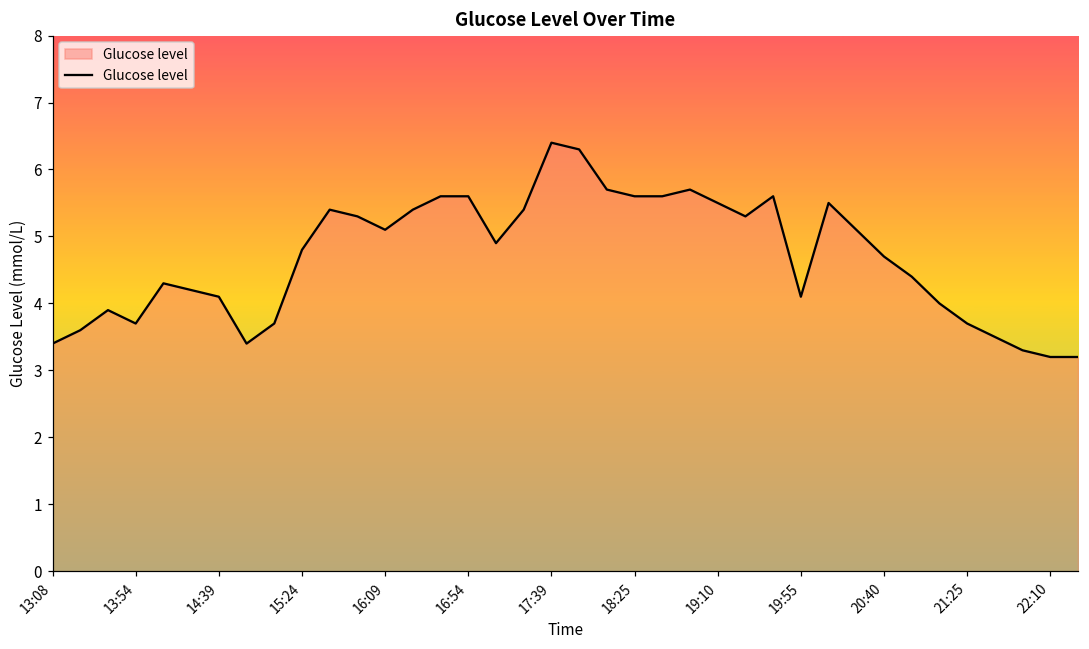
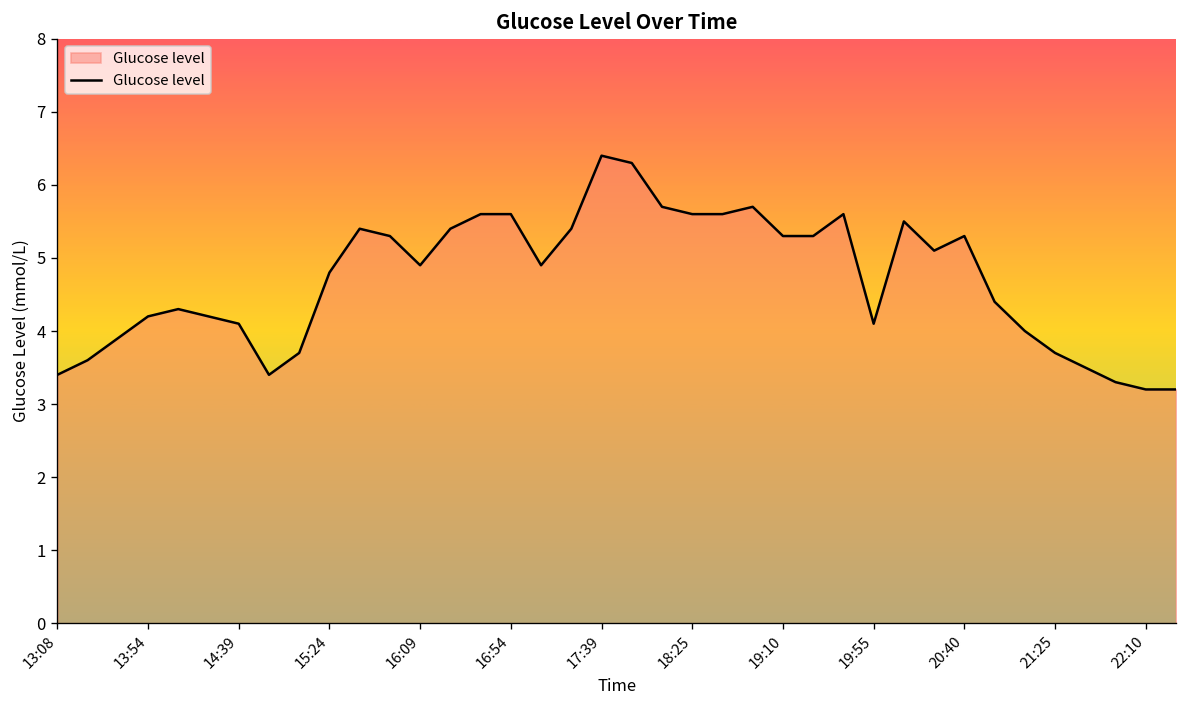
  {
    "13:08": 3.4,
-   "13:54": 3.7,
+   "13:54": 4.2,
    "14:39": 4.1,
    "15:24": 4.8,
-   "16:09": 5.1,
+   "16:09": 4.9,
    "16:54": 5.6,
    "17:39": 6.4,
    "18:25": 5.6,
-   "19:10": 5.5,
+   "19:10": 5.3,
    "19:55": 4.1,
-   "20:40": 4.7,
+   "20:40": 5.3,
    "21:25": 3.7,
    "22:10": 3.2
  }
